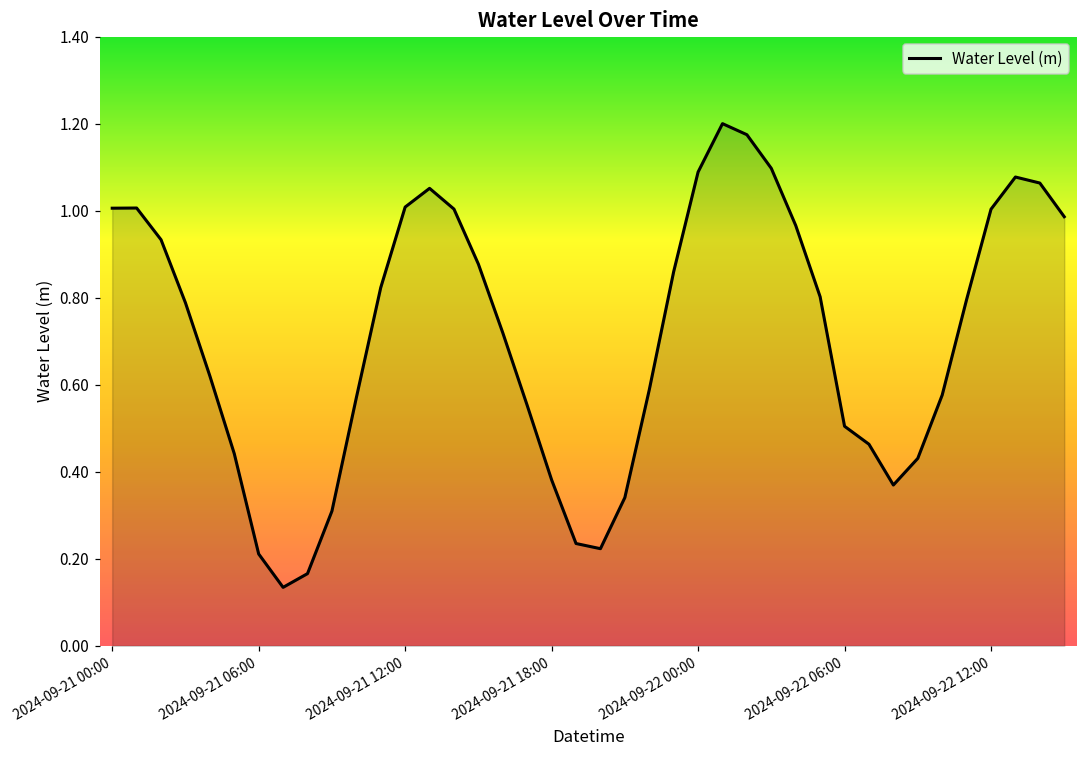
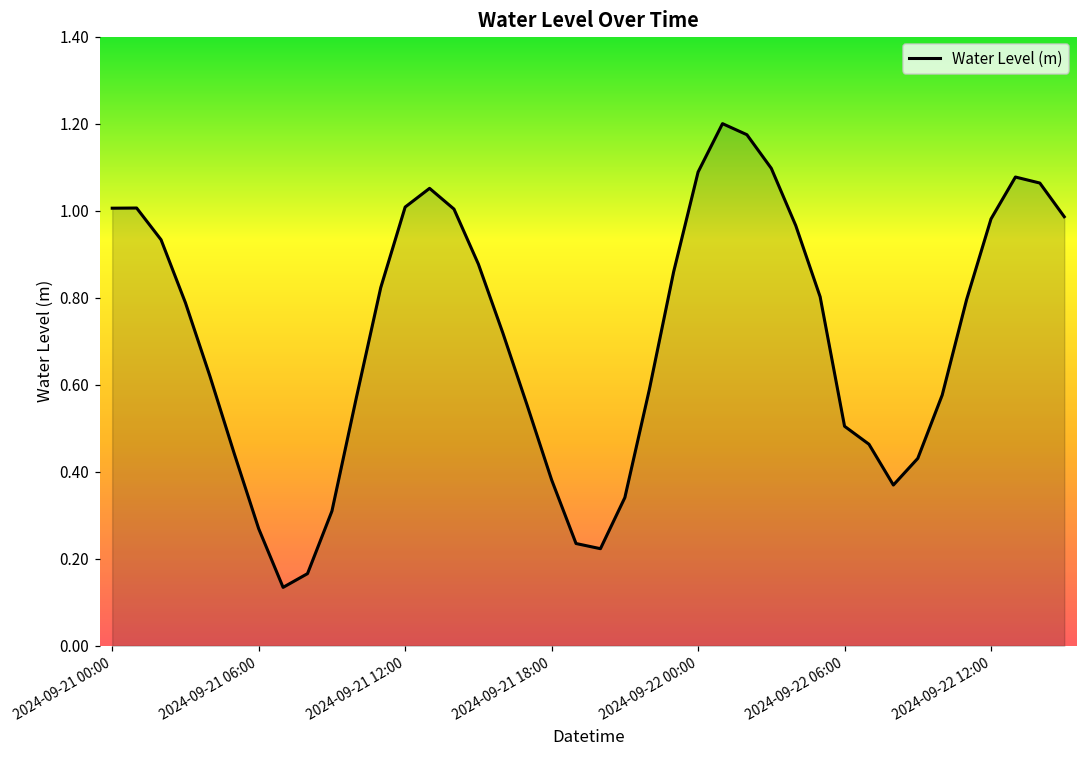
  {
    "2024-09-21 00:00": 1.01,
-   "2024-09-21 06:00": 0.21,
+   "2024-09-21 06:00": 0.27,
    "2024-09-21 12:00": 1.01,
    "2024-09-21 18:00": 0.38,
    "2024-09-22 00:00": 1.09,
    "2024-09-22 06:00": 0.50,
-   "2024-09-22 12:00": 1.00
+   "2024-09-22 12:00": 0.98
  }
